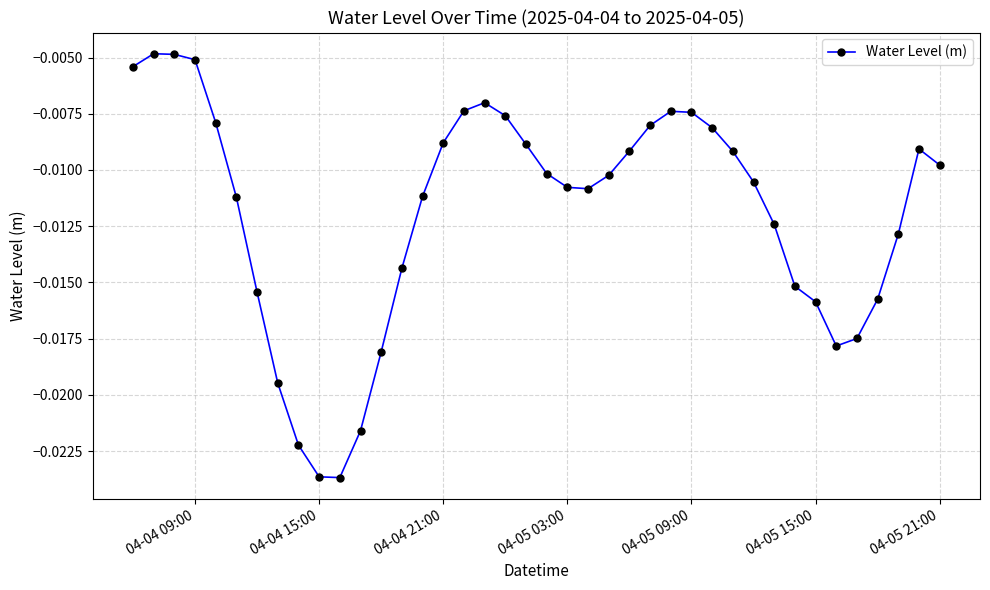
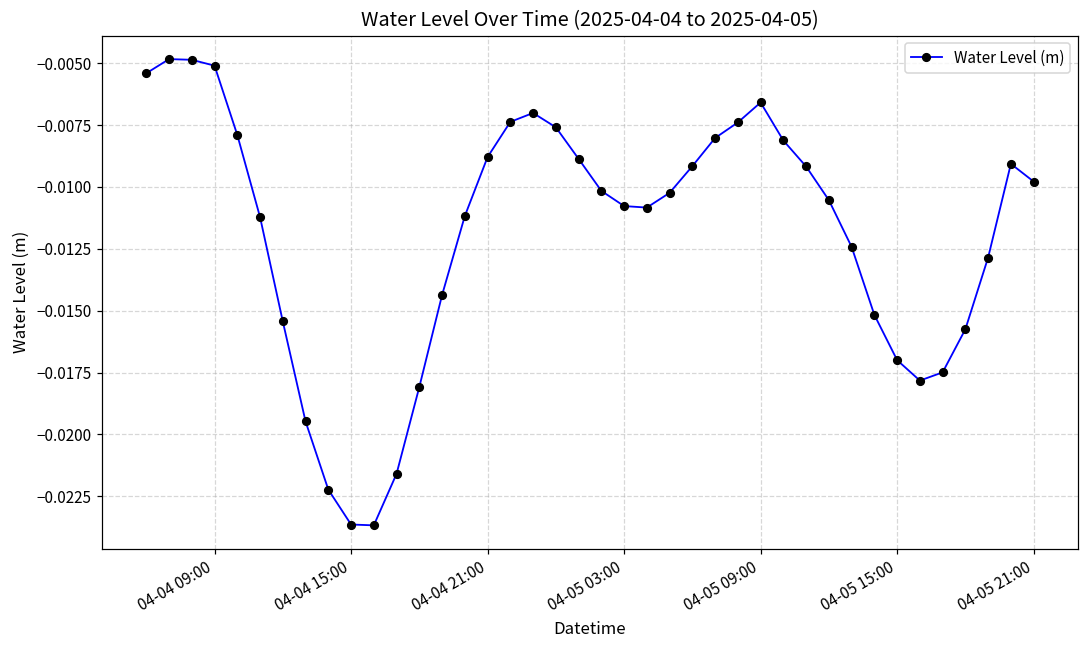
  {
    "04-04 09:00": -0.0051,
    "04-04 15:00": -0.0236,
    "04-04 21:00": -0.0088,
    "04-05 03:00": -0.0108,
-   "04-05 09:00": -0.0074,
-   "04-05 15:00": -0.0159,
+   "04-05 09:00": -0.0066,
+   "04-05 15:00": -0.0170,
    "04-05 21:00": -0.0098
  }
